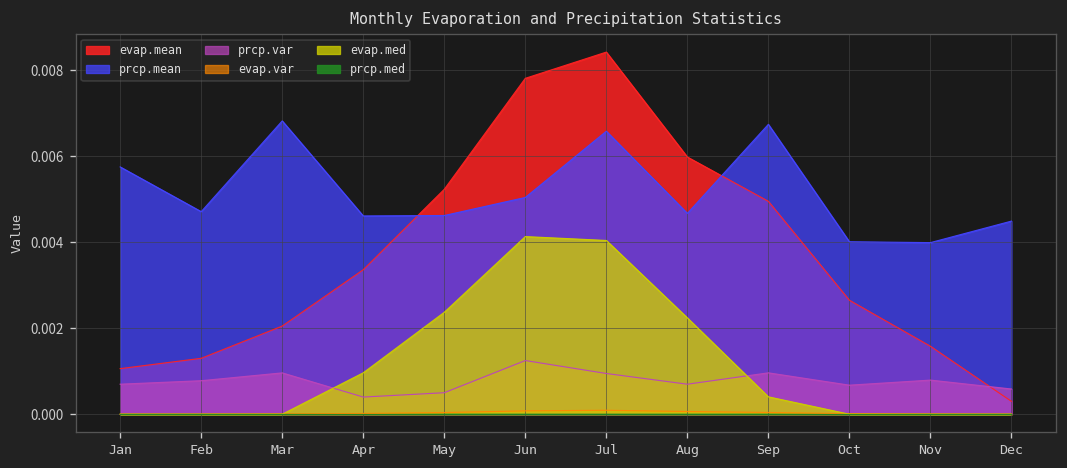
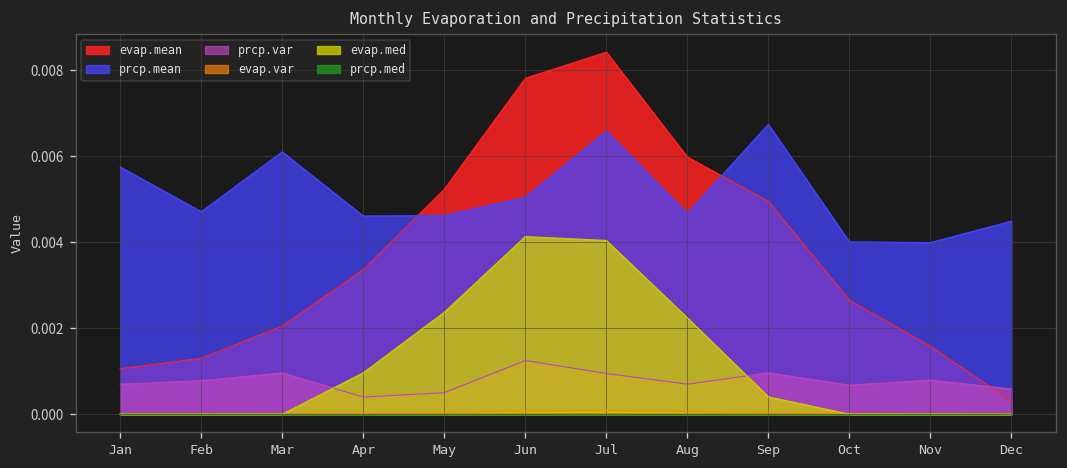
  {
    "evap.mean": {
      "Jan": 0.0011,
      "Feb": 0.0013,
      "Mar": 0.0021,
      "Apr": 0.0034,
      "May": 0.0052,
      "Jun": 0.0078,
      "Jul": 0.0084,
      "Aug": 0.0060,
      "Sep": 0.0050,
      "Oct": 0.0027,
      "Nov": 0.0016,
      "Dec": 0.0003
    },
    "prcp.mean": {
      "Jan": 0.0058,
      "Feb": 0.0047,
-     "Mar": 0.0068,
+     "Mar": 0.0061,
      "Apr": 0.0046,
      "May": 0.0046,
      "Jun": 0.0050,
      "Jul": 0.0066,
      "Aug": 0.0047,
      "Sep": 0.0067,
      "Oct": 0.0040,
      "Nov": 0.0040,
      "Dec": 0.0045
    },
    "prcp.var": {
      "Jan": 0.0007,
      "Feb": 0.0008,
      "Mar": 0.0010,
      "Apr": 0.0004,
      "May": 0.0005,
      "Jun": 0.0012,
      "Jul": 0.0009,
      "Aug": 0.0007,
      "Sep": 0.0010,
      "Oct": 0.0007,
      "Nov": 0.0008,
      "Dec": 0.0006
    },
    "evap.var": {
      "Jun": 0.0001,
      "Jul": 0.0001
    },
    "evap.med": {
      "Apr": 0.0010,
      "May": 0.0024,
      "Jun": 0.0041,
      "Jul": 0.0040,
      "Aug": 0.0022,
      "Sep": 0.0004
    },
    "prcp.med": {
      "Jun": 0.0000,
      "Jul": 0.0000
    }
  }
